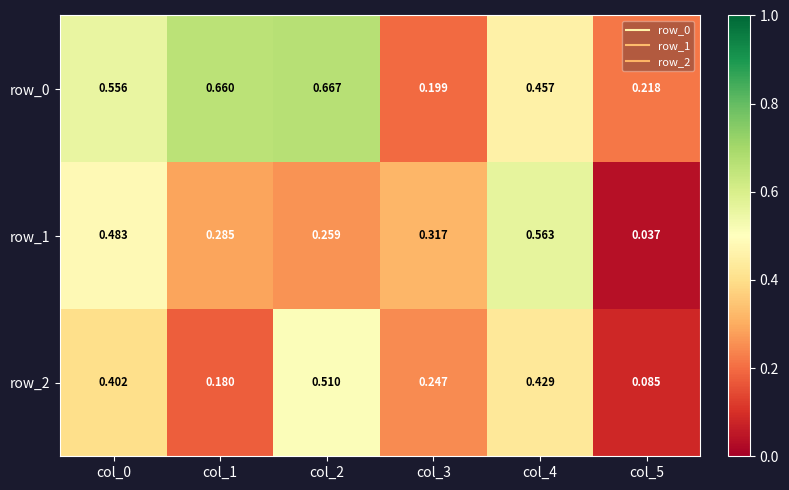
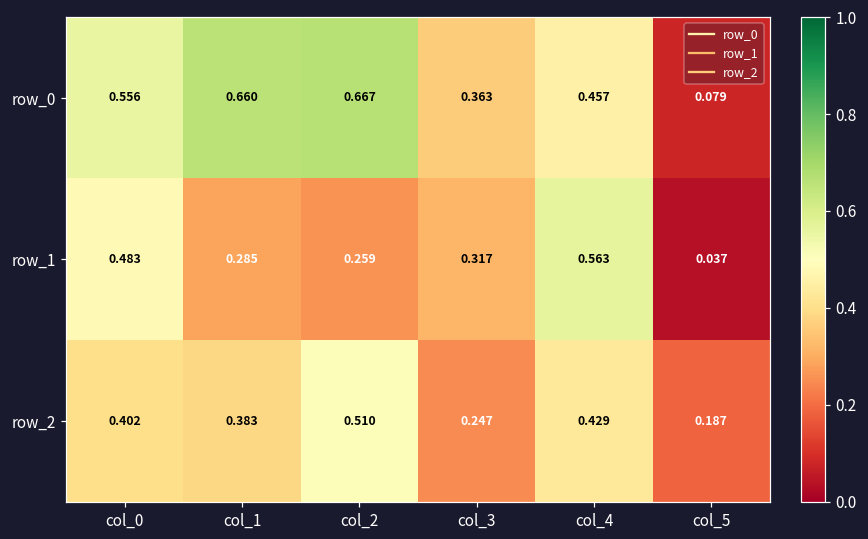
  {
    "row_0": {
      "col_0": 0.556,
      "col_1": 0.660,
      "col_2": 0.667,
-     "col_3": 0.199,
+     "col_3": 0.363,
      "col_4": 0.457,
-     "col_5": 0.218
+     "col_5": 0.079
    },
    "row_1": {
      "col_0": 0.483,
      "col_1": 0.285,
      "col_2": 0.259,
      "col_3": 0.317,
      "col_4": 0.563,
      "col_5": 0.037
    },
    "row_2": {
      "col_0": 0.402,
-     "col_1": 0.180,
+     "col_1": 0.383,
      "col_2": 0.510,
      "col_3": 0.247,
      "col_4": 0.429,
-     "col_5": 0.085
+     "col_5": 0.187
    }
  }
